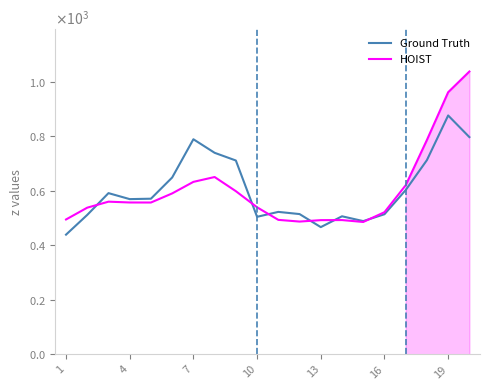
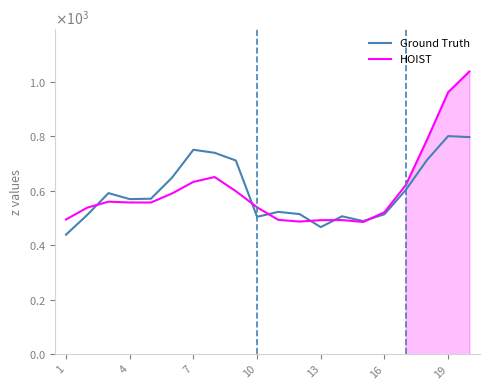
  {
    "Ground Truth": {
      "1": 440,
      "4": 570,
-     "7": 790,
+     "7": 750,
      "10": 510,
      "13": 470,
-     "19": 880
+     "19": 800
    }
  }
